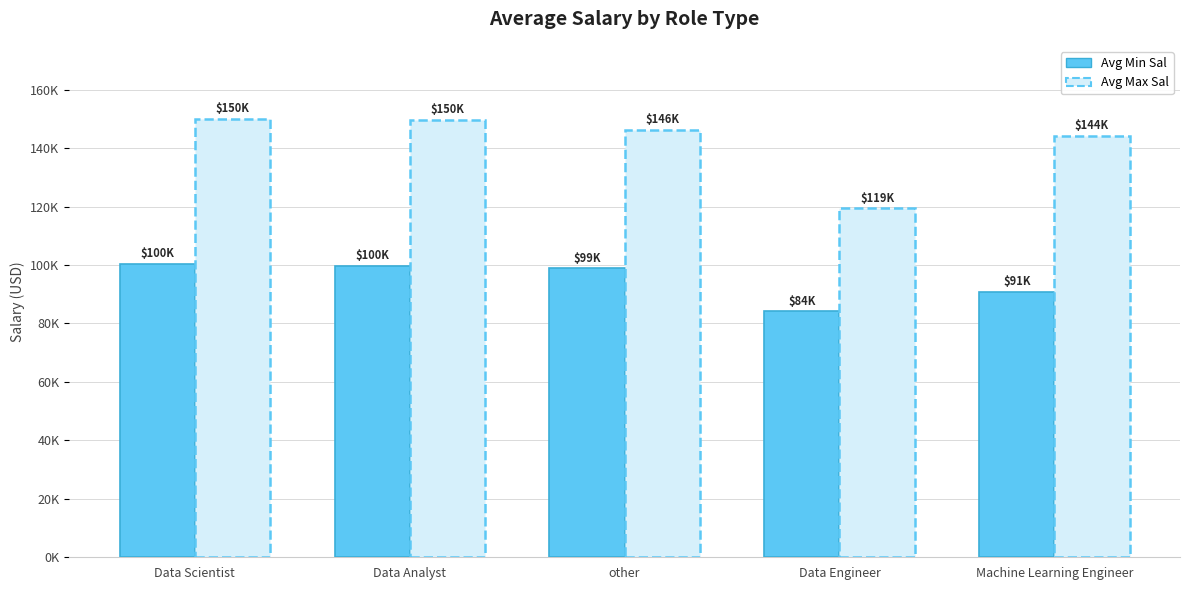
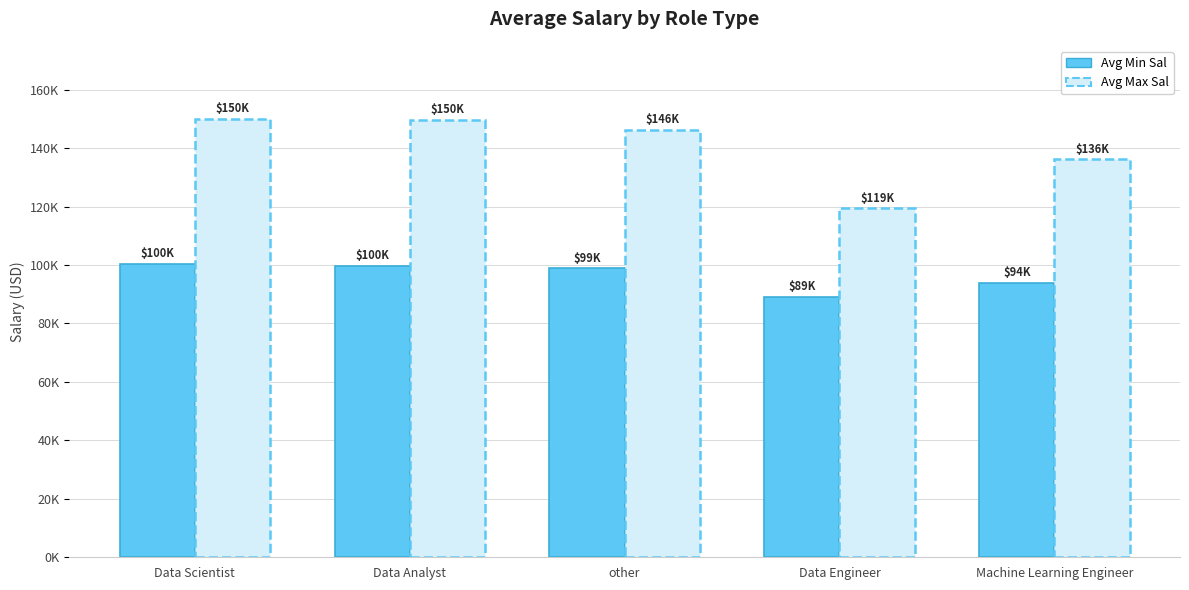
  {
    "Avg Min Sal": {
      "Data Scientist": "$100K",
      "Data Analyst": "$100K",
      "other": "$99K",
-     "Data Engineer": "$84K",
-     "Machine Learning Engineer": "$91K"
+     "Data Engineer": "$89K",
+     "Machine Learning Engineer": "$94K"
    },
    "Avg Max Sal": {
      "Data Scientist": "$150K",
      "Data Analyst": "$150K",
      "other": "$146K",
      "Data Engineer": "$119K",
-     "Machine Learning Engineer": "$144K"
+     "Machine Learning Engineer": "$136K"
    }
  }
